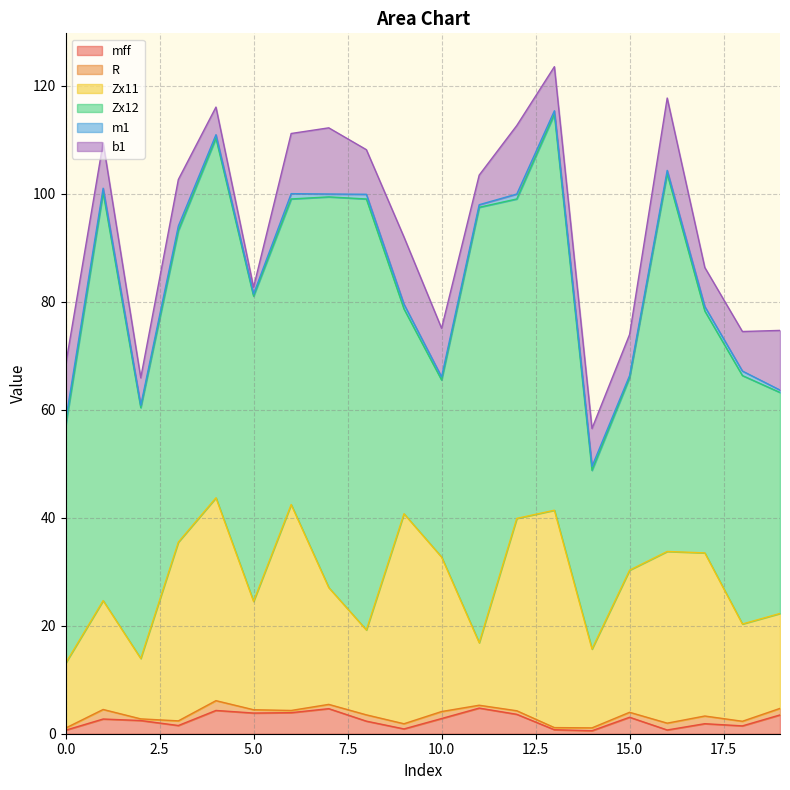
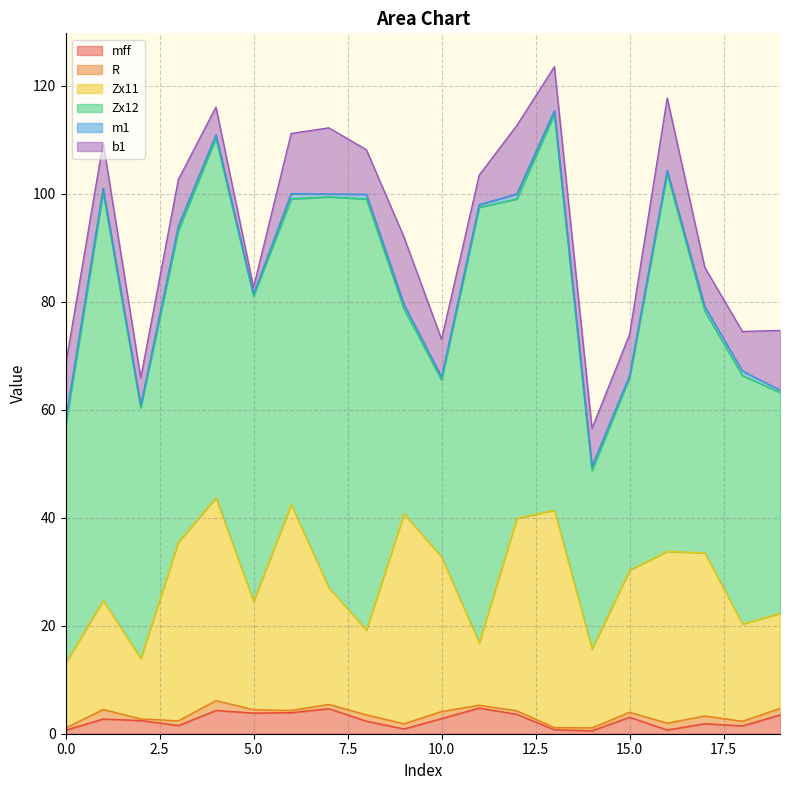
  {
    "Zx12": {
      "0.0": 44,
      "10.0": 33
    },
    "m1": {
      "0.0": 1,
      "10.0": 1
    },
    "b1": {
      "0.0": 10,
      "5.0": 1,
-     "10.0": 9,
+     "10.0": 7,
      "15.0": 8
    }
  }
